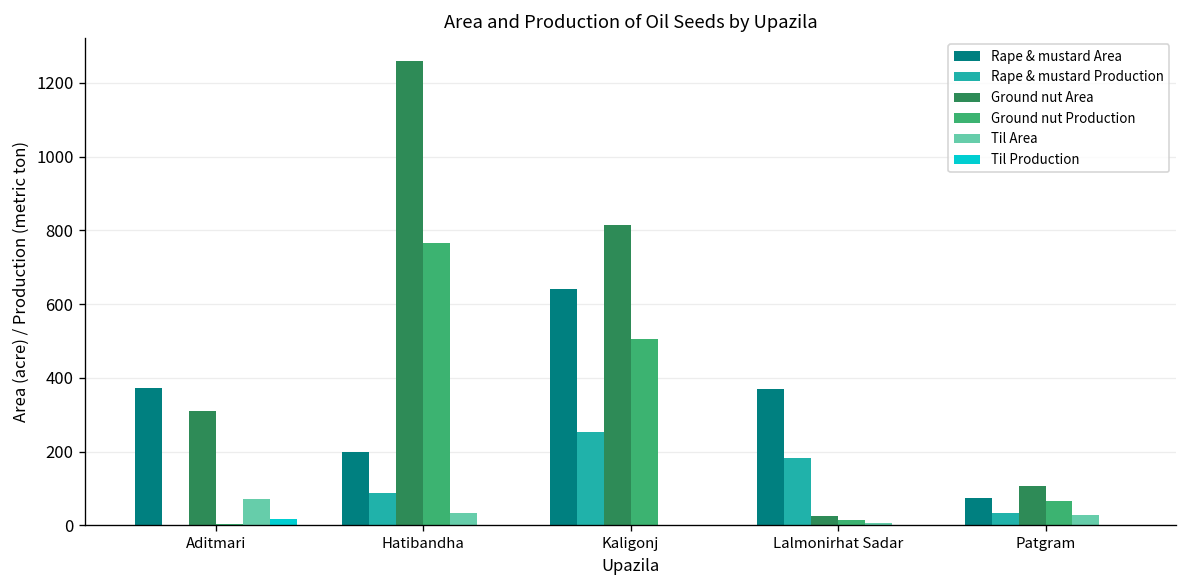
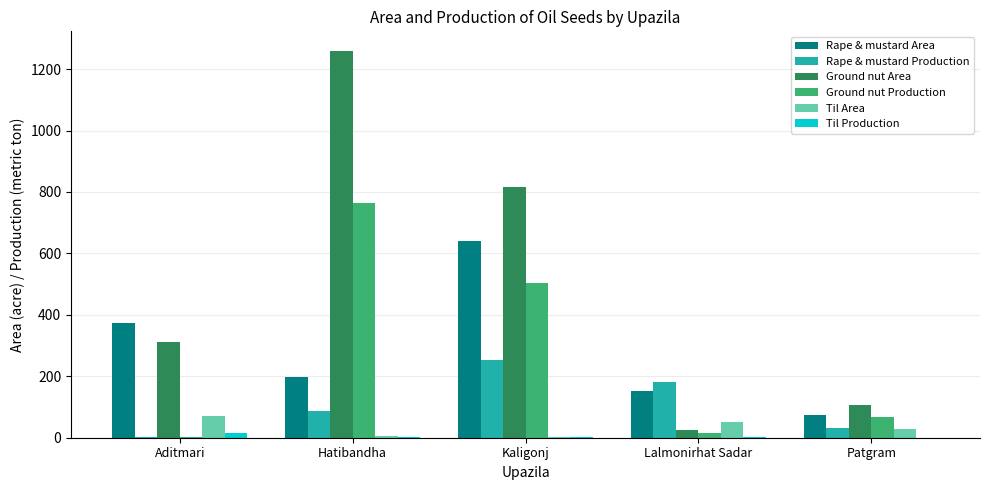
  {
    "Rape & mustard Area": {
      "Aditmari": 370,
      "Hatibandha": 200,
      "Kaligonj": 640,
-     "Lalmonirhat Sadar": 370,
+     "Lalmonirhat Sadar": 150,
      "Patgram": 70
    },
    "Til Area": {
      "Aditmari": 70,
-     "Hatibandha": 30,
-     "Lalmonirhat Sadar": 10,
+     "Hatibandha": 10,
+     "Lalmonirhat Sadar": 50,
      "Patgram": 30
    }
  }
